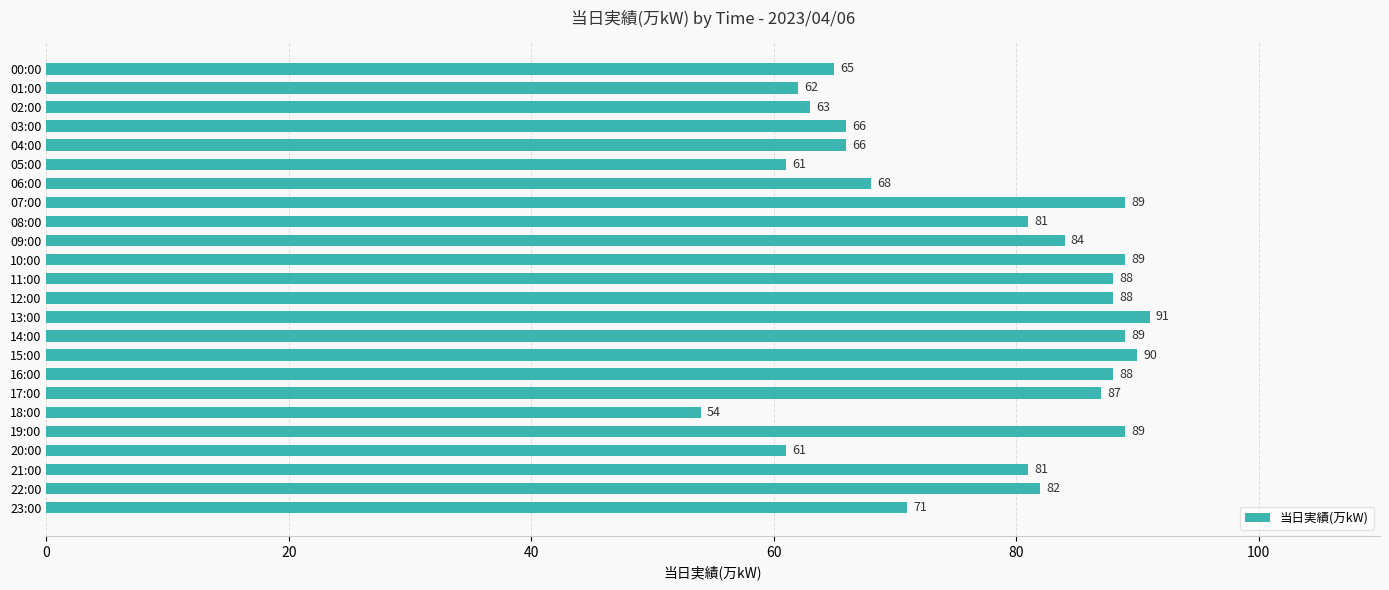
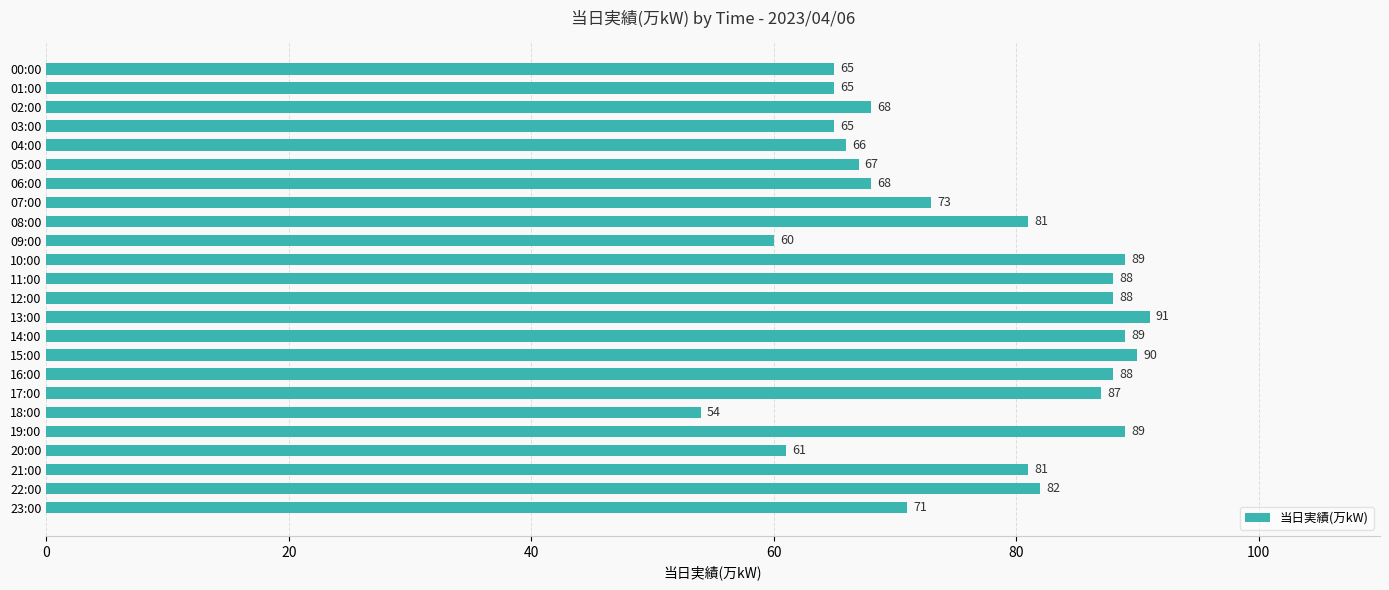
  {
    "00:00": 65,
-   "01:00": 62,
-   "02:00": 63,
-   "03:00": 66,
+   "01:00": 65,
+   "02:00": 68,
+   "03:00": 65,
    "04:00": 66,
-   "05:00": 61,
+   "05:00": 67,
    "06:00": 68,
-   "07:00": 89,
+   "07:00": 73,
    "08:00": 81,
-   "09:00": 84,
+   "09:00": 60,
    "10:00": 89,
    "11:00": 88,
    "12:00": 88,
    "13:00": 91,
    "14:00": 89,
    "15:00": 90,
    "16:00": 88,
    "17:00": 87,
    "18:00": 54,
    "19:00": 89,
    "20:00": 61,
    "21:00": 81,
    "22:00": 82,
    "23:00": 71
  }
